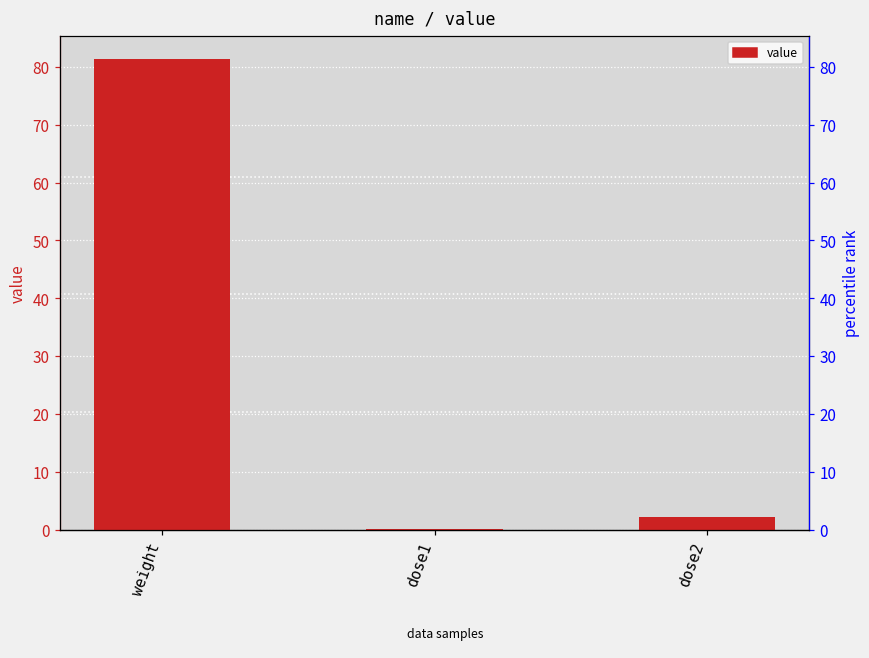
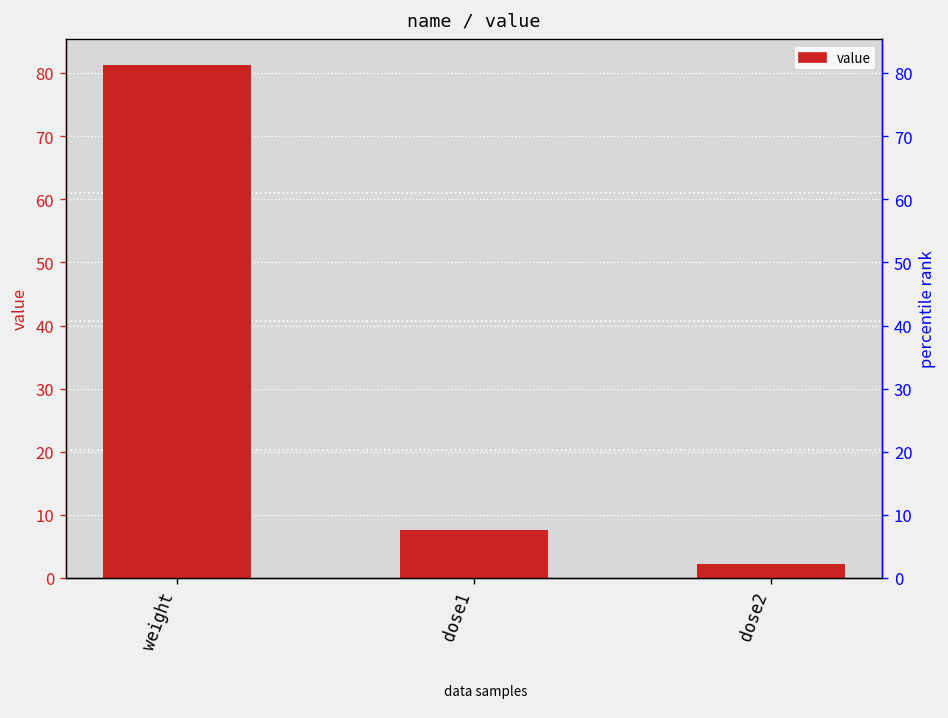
  {
    "weight": 81,
-   "dose1": 0,
+   "dose1": 8,
    "dose2": 2
  }
